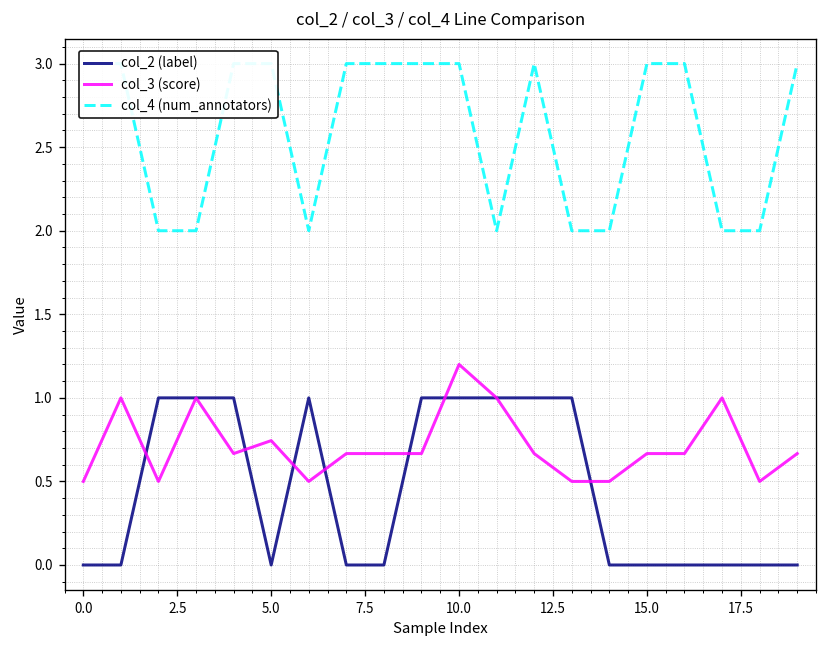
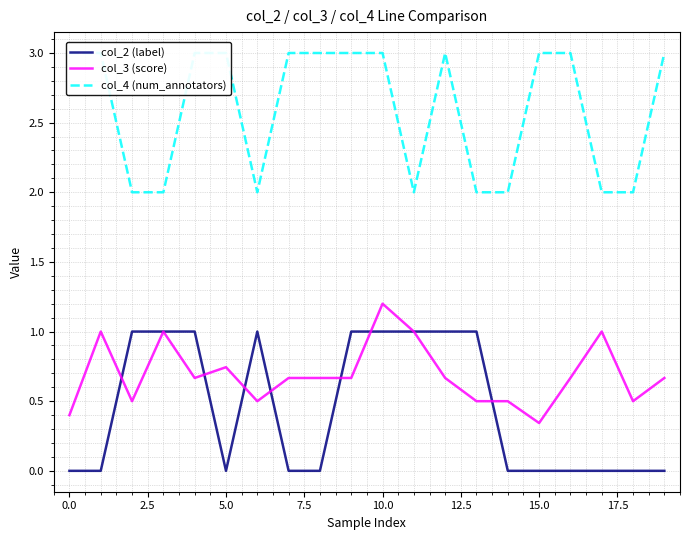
  {
    "col_2 (label)": {
      "0.0": 0.00,
      "5.0": 0.00,
      "10.0": 1.00,
      "15.0": 0.00
    },
    "col_3 (score)": {
-     "0.0": 0.5,
+     "0.0": 0.4,
      "5.0": 0.74,
      "10.0": 1.20,
-     "15.0": 0.67
+     "15.0": 0.34
    },
    "col_4 (num_annotators)": {
      "10.0": 3.00,
      "15.0": 3.00
    }
  }
